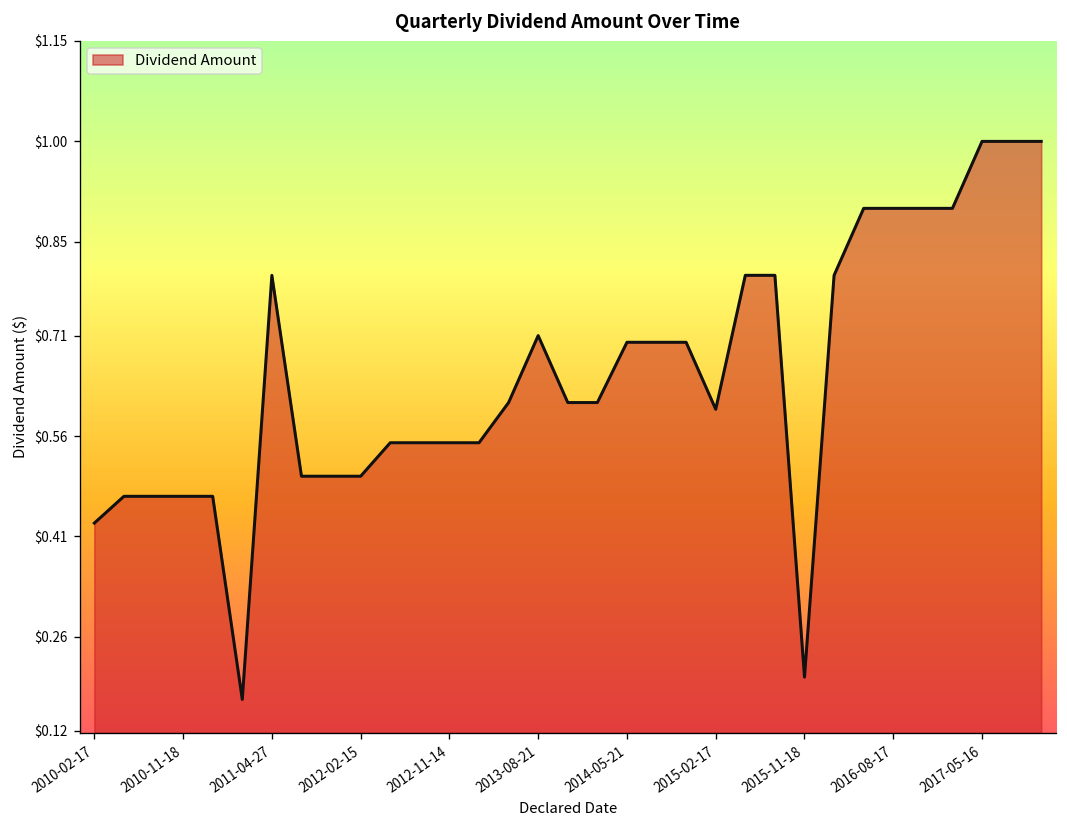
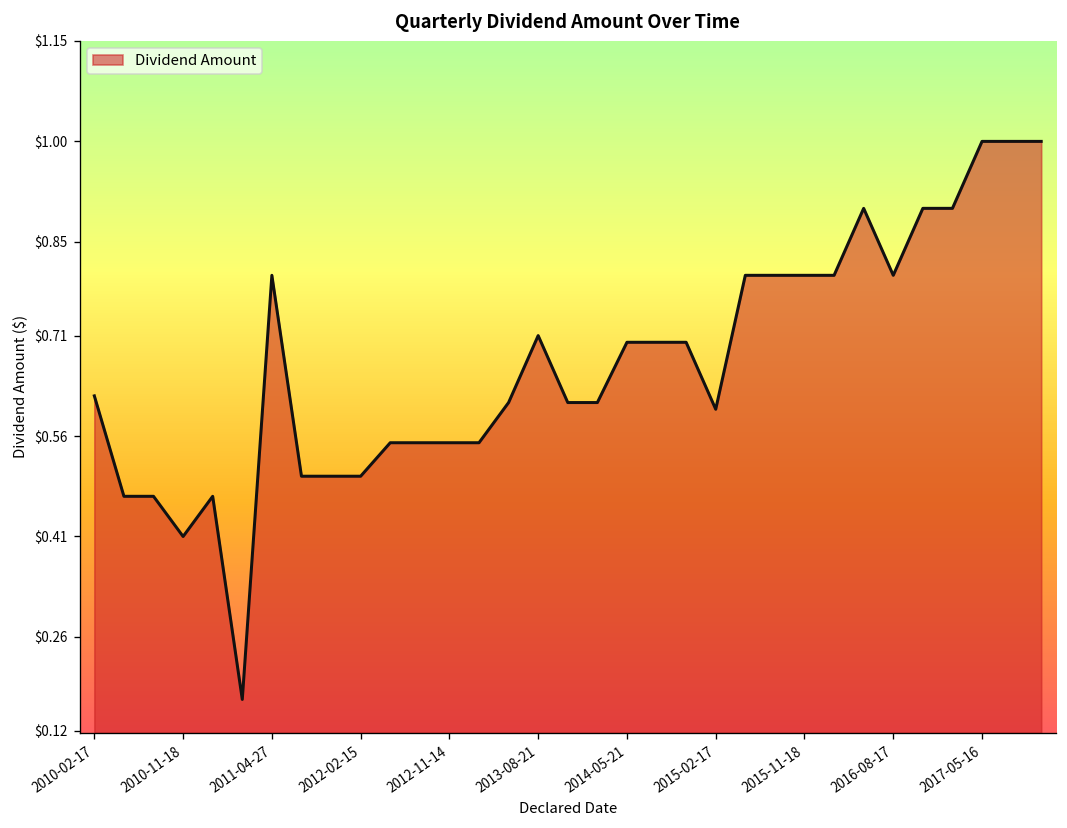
  {
-   "2010-02-17": "$0.43",
-   "2010-11-18": "$0.47",
+   "2010-02-17": "$0.62",
+   "2010-11-18": "$0.41",
    "2011-04-27": "$0.80",
    "2012-02-15": "$0.50",
    "2012-11-14": "$0.55",
    "2013-08-21": "$0.71",
    "2014-05-21": "$0.70",
    "2015-02-17": "$0.60",
-   "2015-11-18": "$0.2",
-   "2016-08-17": "$0.9",
+   "2015-11-18": "$0.8",
+   "2016-08-17": "$0.8",
    "2017-05-16": "$1.00"
  }
